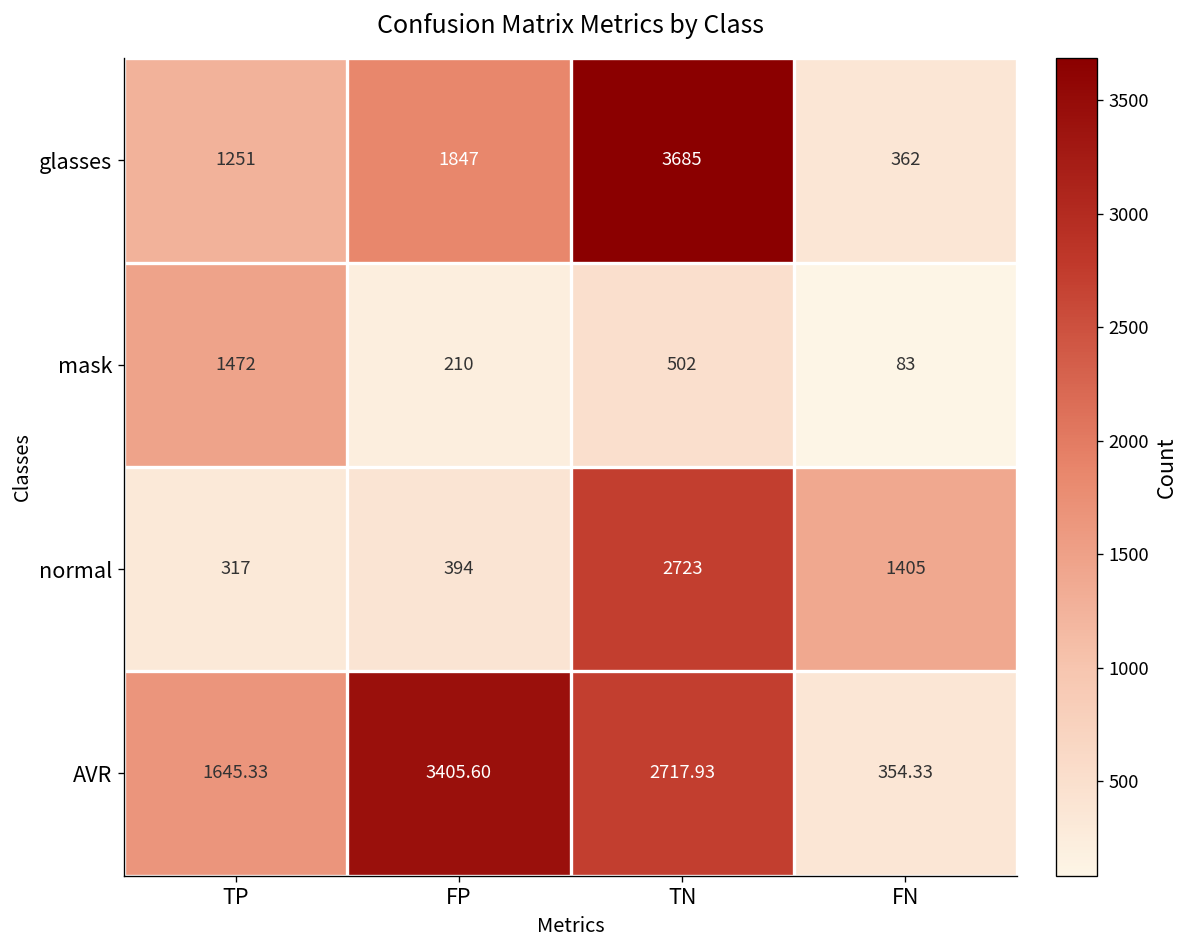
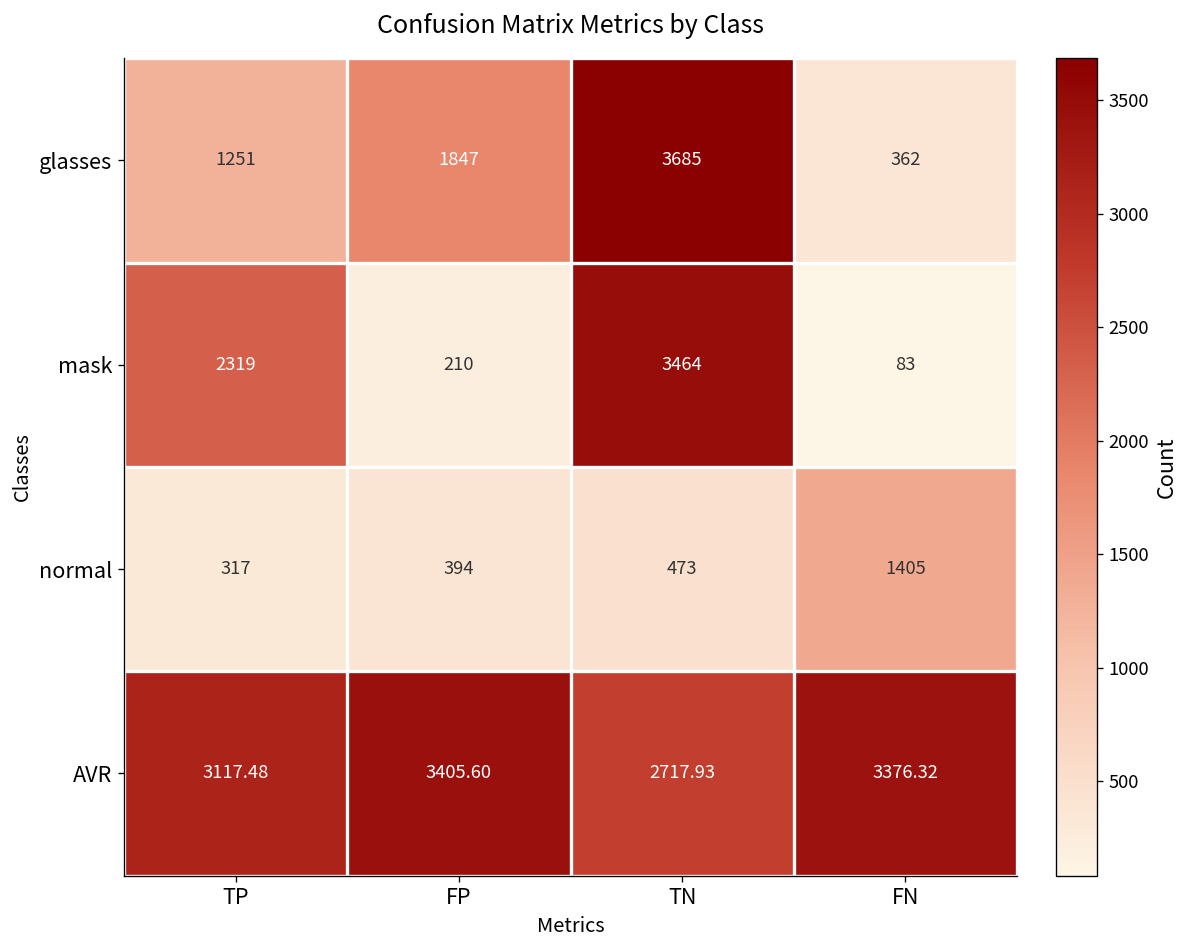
  {
    "glasses": {
      "TP": 1251,
      "FP": 1847,
      "TN": 3685,
      "FN": 362
    },
    "mask": {
-     "TP": 1472,
+     "TP": 2319,
      "FP": 210,
-     "TN": 502,
+     "TN": 3464,
      "FN": 83
    },
    "normal": {
      "TP": 317,
      "FP": 394,
-     "TN": 2723,
+     "TN": 473,
      "FN": 1405
    },
    "AVR": {
-     "TP": 1645.33,
+     "TP": 3117.48,
      "FP": 3405.60,
      "TN": 2717.93,
-     "FN": 354.33
+     "FN": 3376.32
    }
  }
